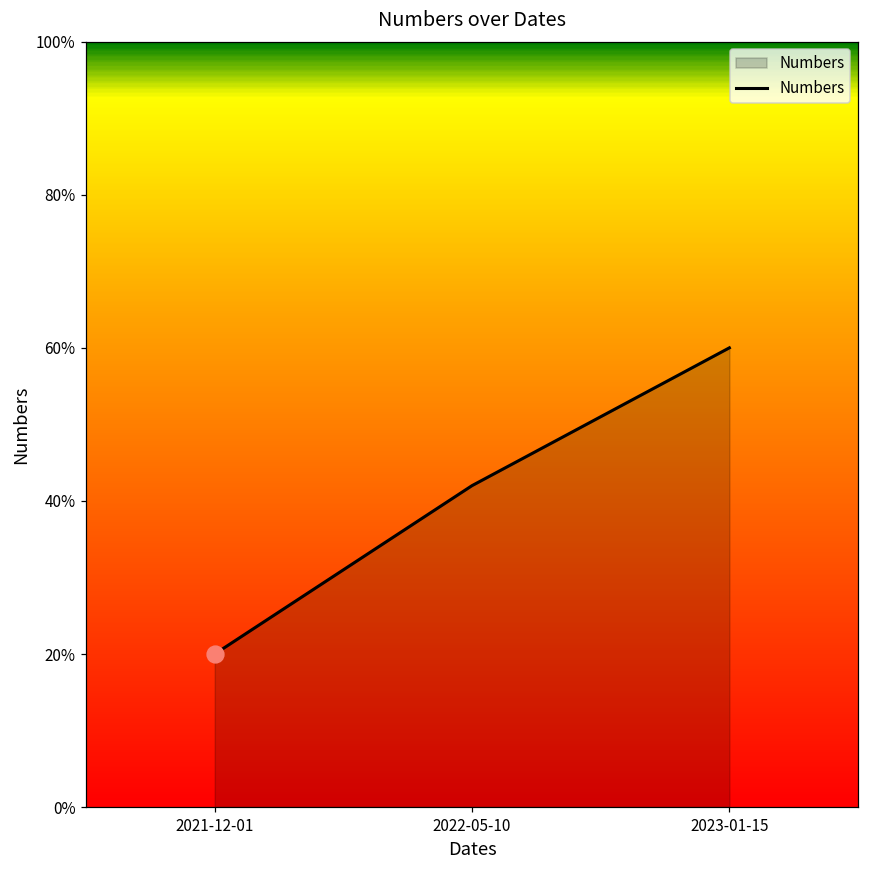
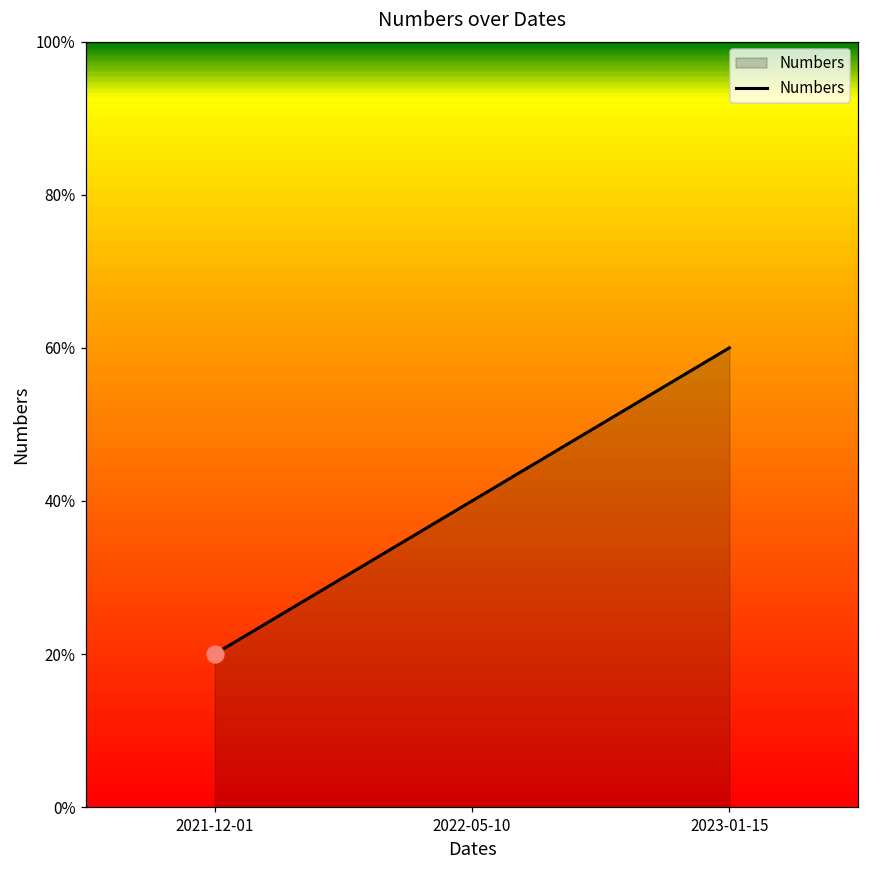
  {
    "Numbers": {
-     "2022-05-10": "42%",
+     "2022-05-10": "40%",
      "2023-01-15": "60%"
    }
  }
